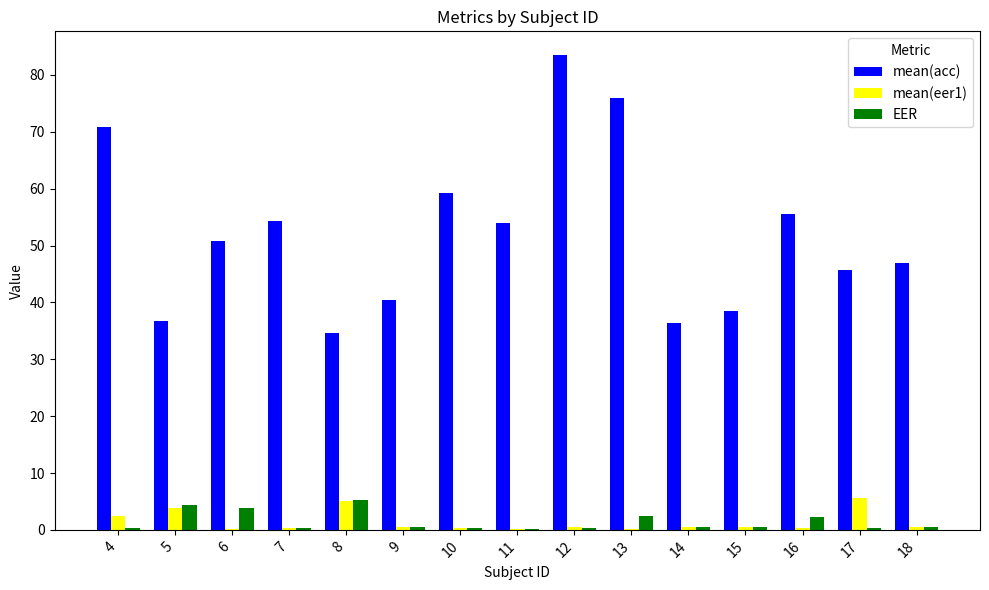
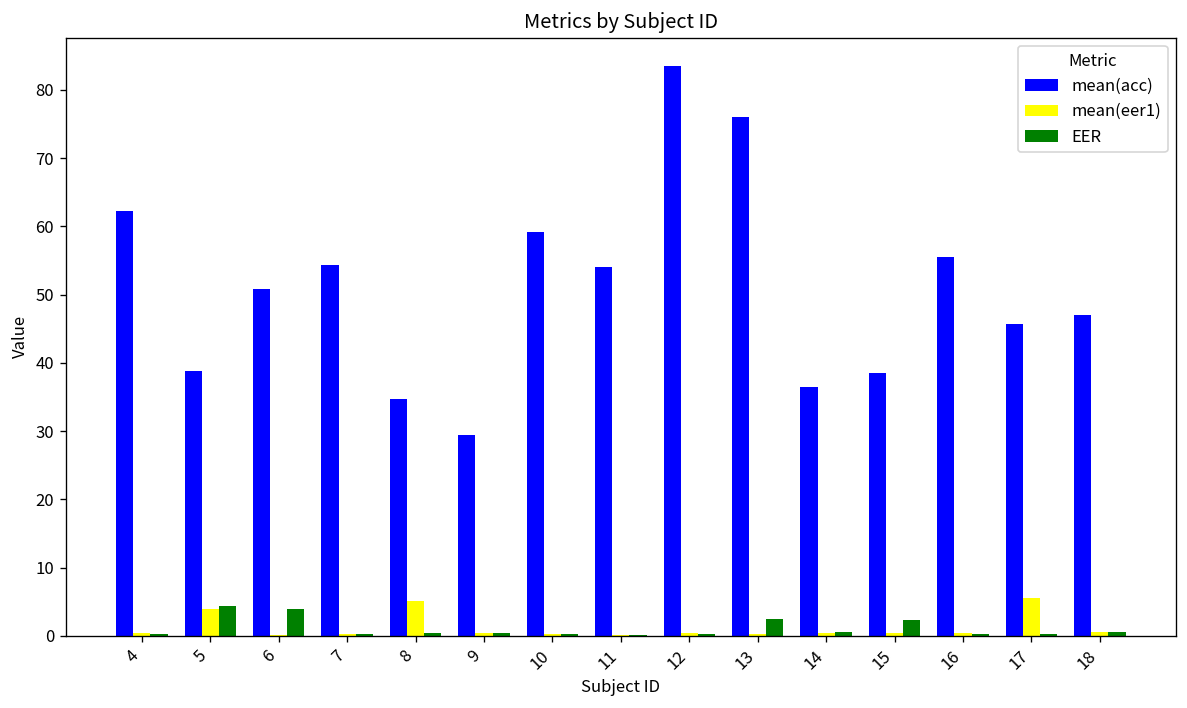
  {
    "mean(acc)": {
-     "4": 71,
-     "5": 37,
+     "4": 62,
+     "5": 39,
      "6": 51,
      "7": 54,
      "8": 35,
-     "9": 41,
+     "9": 30,
      "10": 59,
      "11": 54,
      "12": 84,
      "13": 76,
      "14": 36,
      "15": 39,
      "16": 56,
      "17": 46,
      "18": 47
    },
    "mean(eer1)": {
-     "4": 2,
+     "4": 0,
      "5": 4,
      "8": 5,
      "12": 0,
      "17": 6,
      "18": 1
    },
    "EER": {
      "5": 4,
      "6": 4,
-     "8": 5,
+     "8": 0,
      "13": 2,
      "14": 0,
-     "15": 1,
-     "16": 2,
+     "15": 2,
+     "16": 0,
      "18": 1
    }
  }
